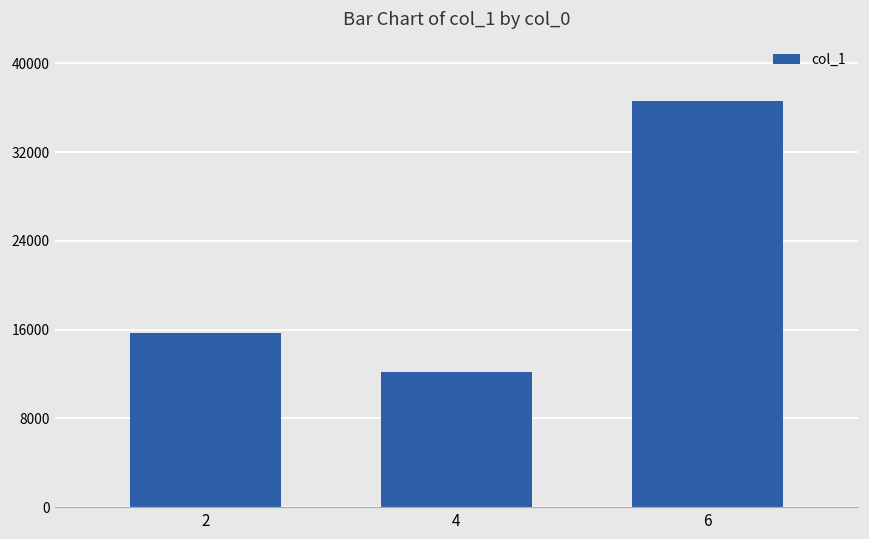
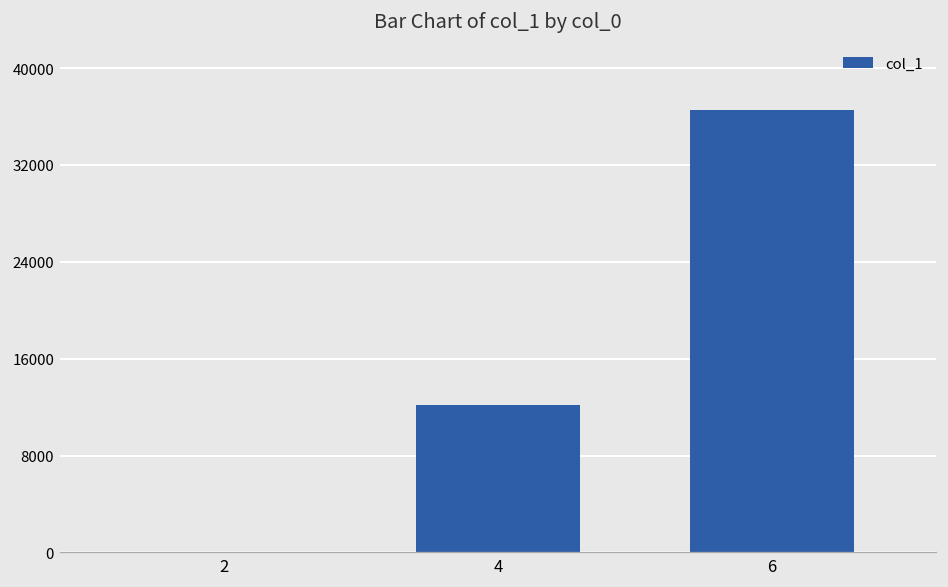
  {
-   "2": 15700,
+   "2": 0,
    "4": 12200,
    "6": 36600
  }
